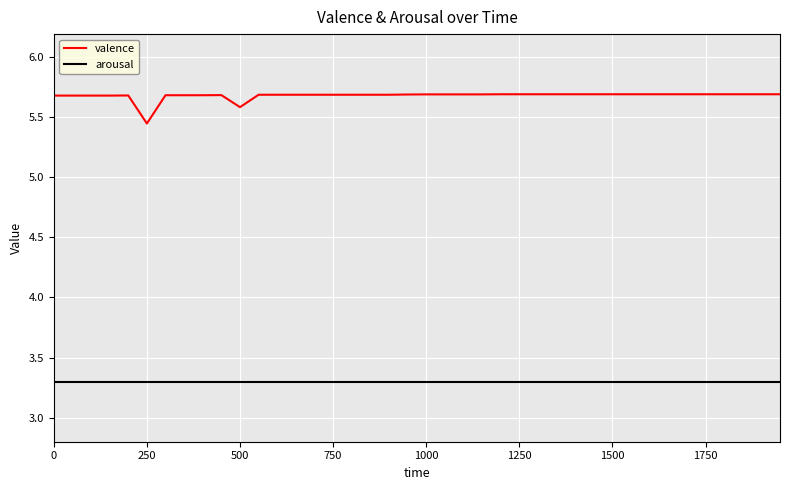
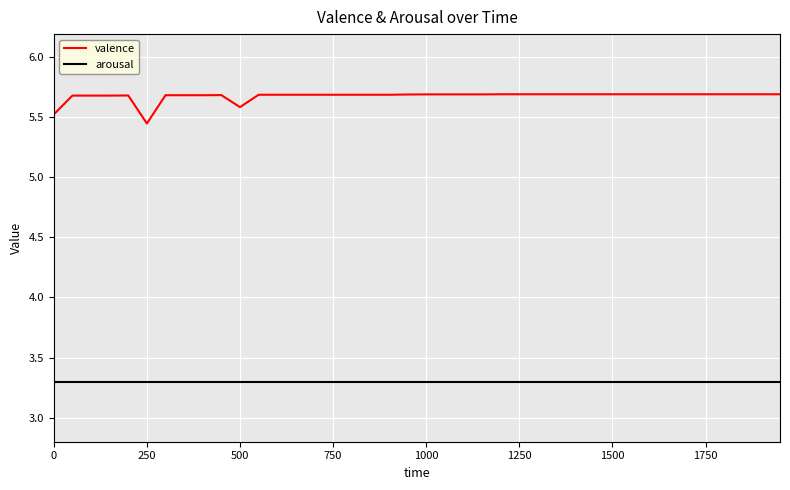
  {
    "valence": {
-     "0": 5.68,
+     "0": 5.52,
      "250": 5.45,
      "500": 5.58,
      "750": 5.68,
      "1000": 5.69,
      "1250": 5.69,
      "1500": 5.69,
      "1750": 5.69
    },
    "arousal": {
      "0": 3.30,
      "250": 3.30,
      "500": 3.30,
      "750": 3.30,
      "1000": 3.30,
      "1250": 3.30,
      "1500": 3.30,
      "1750": 3.30
    }
  }
